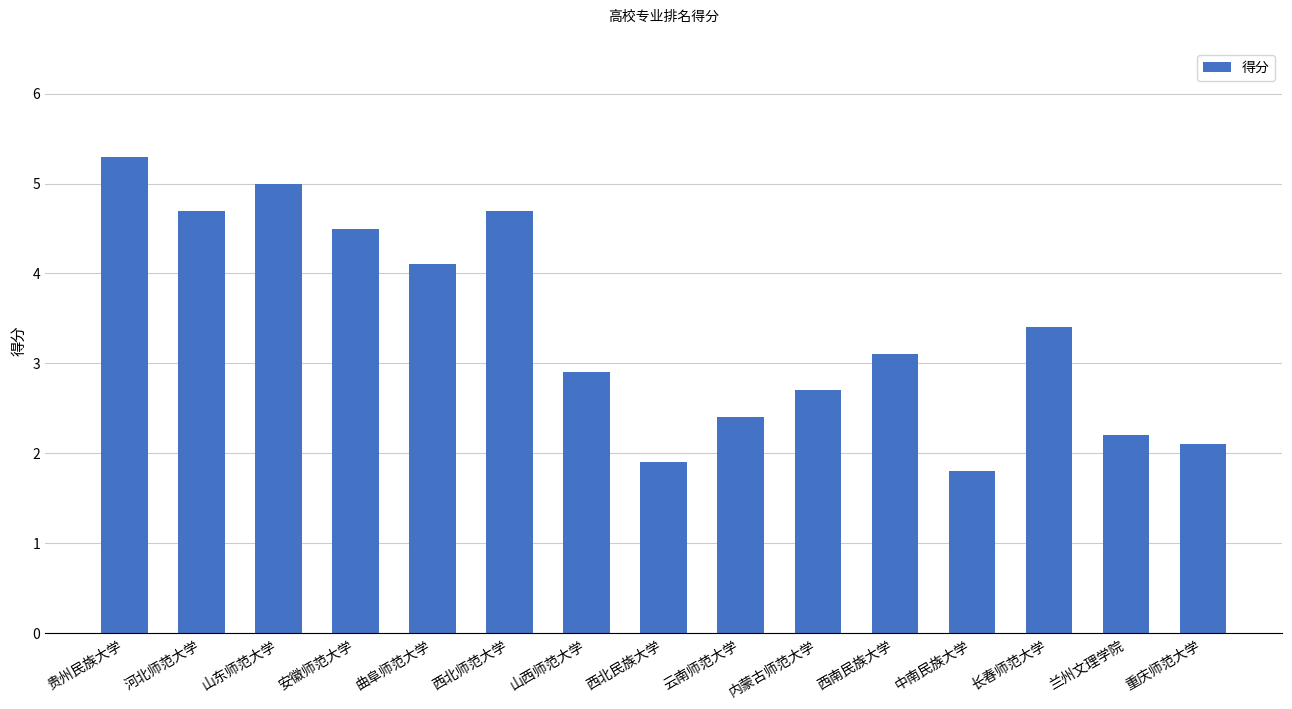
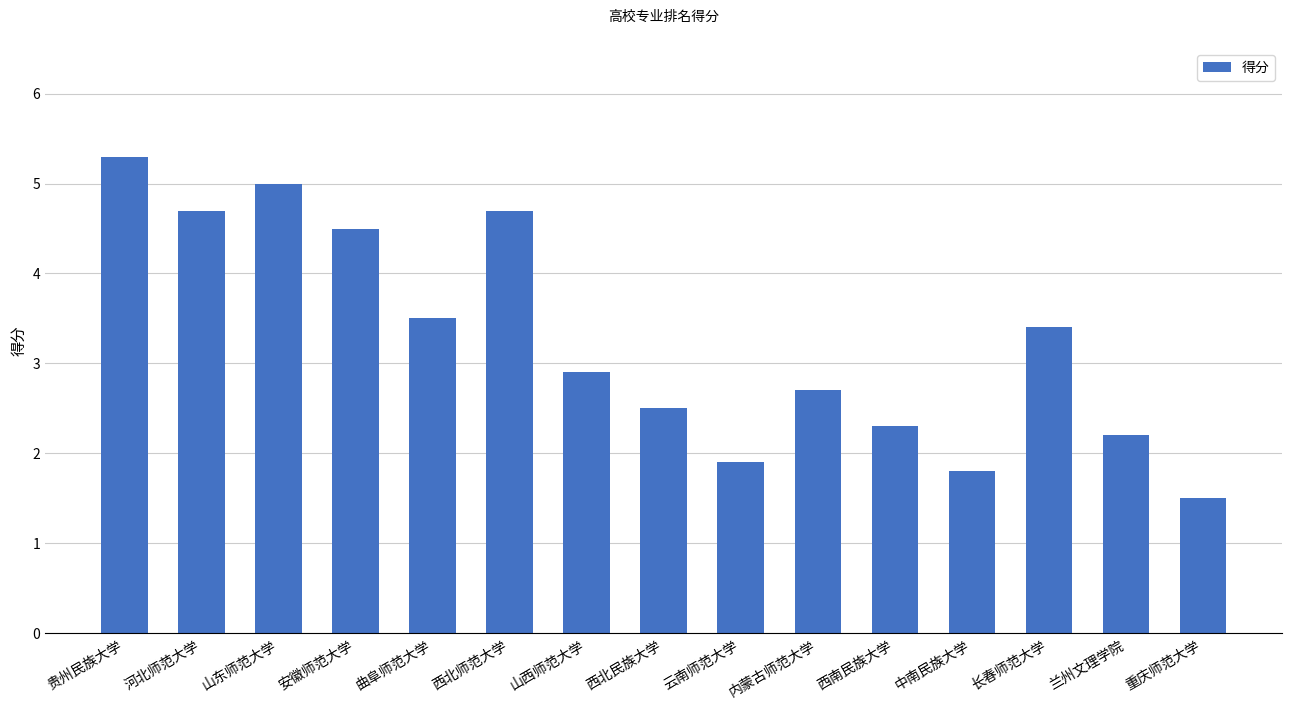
  {
    "贵州民族大学": 5.3,
    "河北师范大学": 4.7,
    "山东师范大学": 5.0,
    "安徽师范大学": 4.5,
-   "曲阜师范大学": 4.1,
+   "曲阜师范大学": 3.5,
    "西北师范大学": 4.7,
    "山西师范大学": 2.9,
-   "西北民族大学": 1.9,
-   "云南师范大学": 2.4,
+   "西北民族大学": 2.5,
+   "云南师范大学": 1.9,
    "内蒙古师范大学": 2.7,
-   "西南民族大学": 3.1,
+   "西南民族大学": 2.3,
    "中南民族大学": 1.8,
    "长春师范大学": 3.4,
    "兰州文理学院": 2.2,
-   "重庆师范大学": 2.1
+   "重庆师范大学": 1.5
  }
